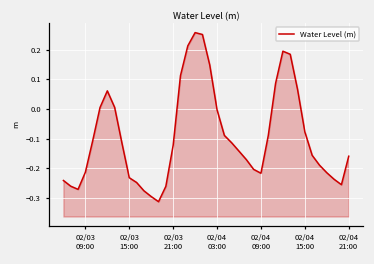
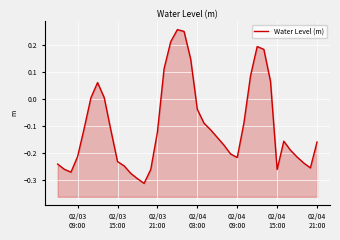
  {
    "02/03 09:00": -0.21,
    "02/03 15:00": -0.23,
    "02/03 21:00": -0.12,
-   "02/04 03:00": 0.00,
+   "02/04 03:00": -0.04,
    "02/04 09:00": -0.22,
-   "02/04 15:00": -0.08,
+   "02/04 15:00": -0.26,
    "02/04 21:00": -0.16
  }
